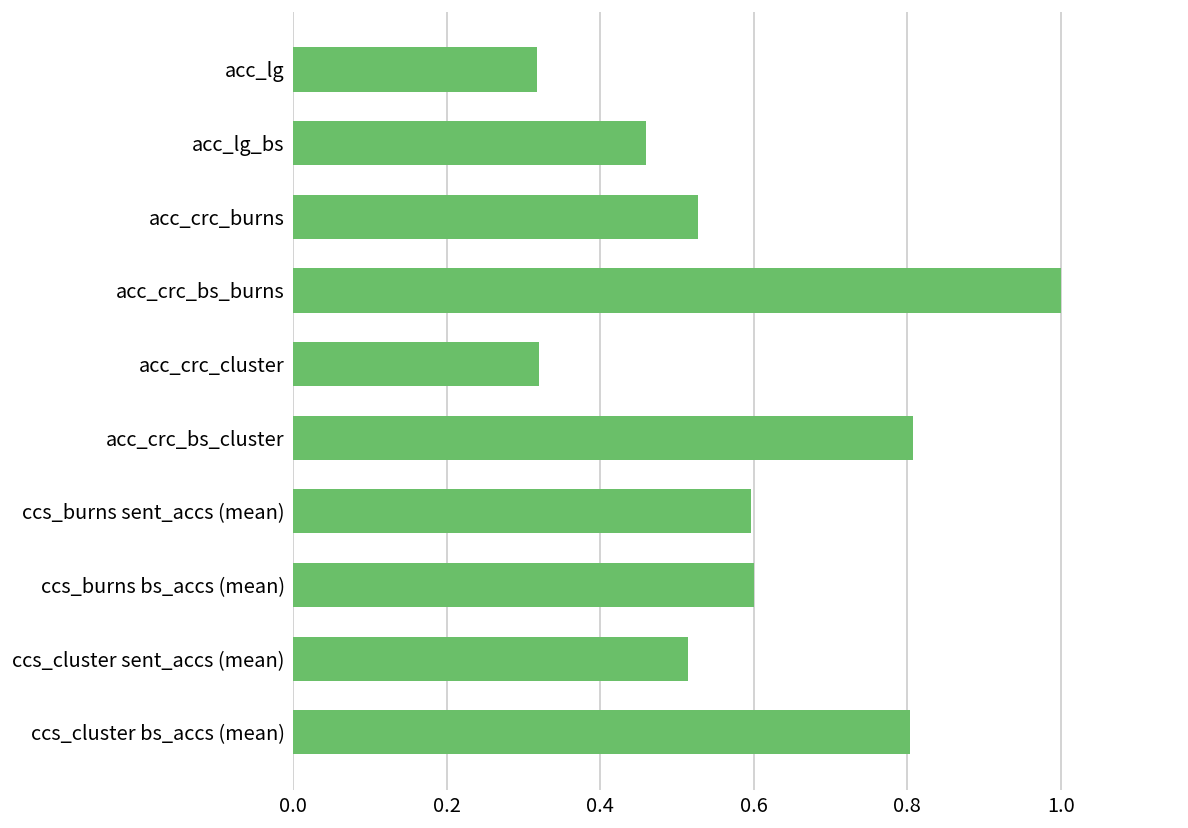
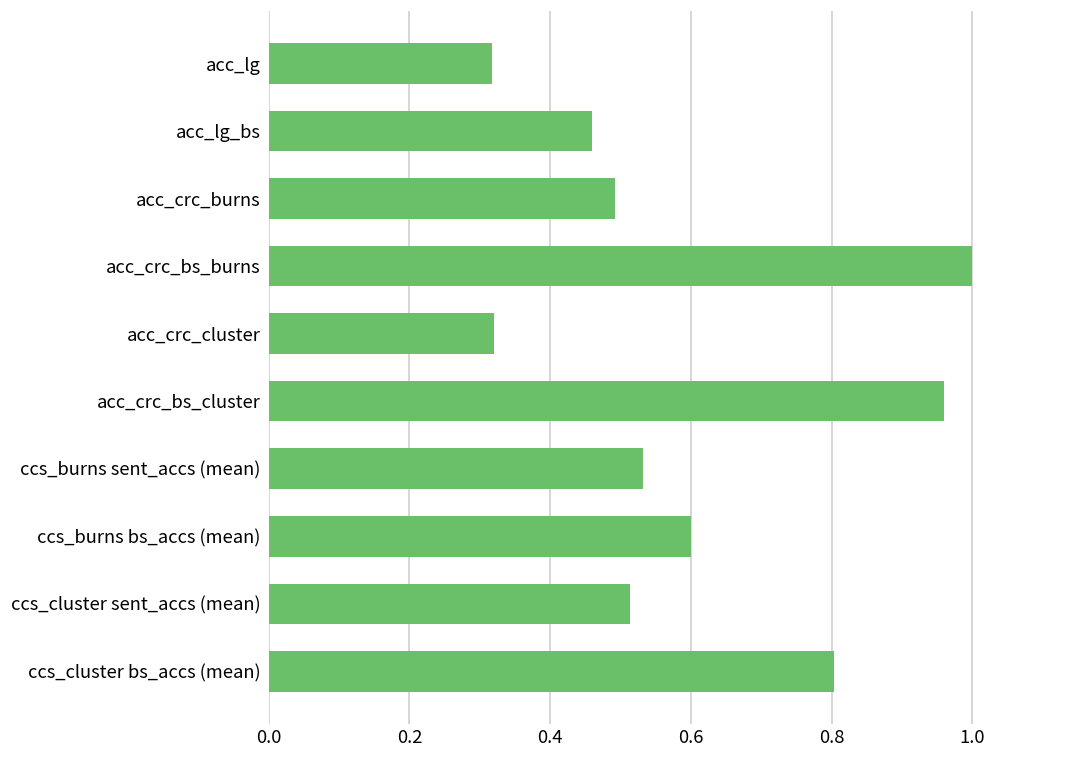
  {
    "acc_lg": 0.32,
    "acc_lg_bs": 0.46,
-   "acc_crc_burns": 0.53,
+   "acc_crc_burns": 0.49,
    "acc_crc_bs_burns": 1.00,
    "acc_crc_cluster": 0.32,
-   "acc_crc_bs_cluster": 0.81,
-   "ccs_burns sent_accs (mean)": 0.60,
+   "acc_crc_bs_cluster": 0.96,
+   "ccs_burns sent_accs (mean)": 0.53,
    "ccs_burns bs_accs (mean)": 0.60,
    "ccs_cluster sent_accs (mean)": 0.51,
    "ccs_cluster bs_accs (mean)": 0.80
  }
